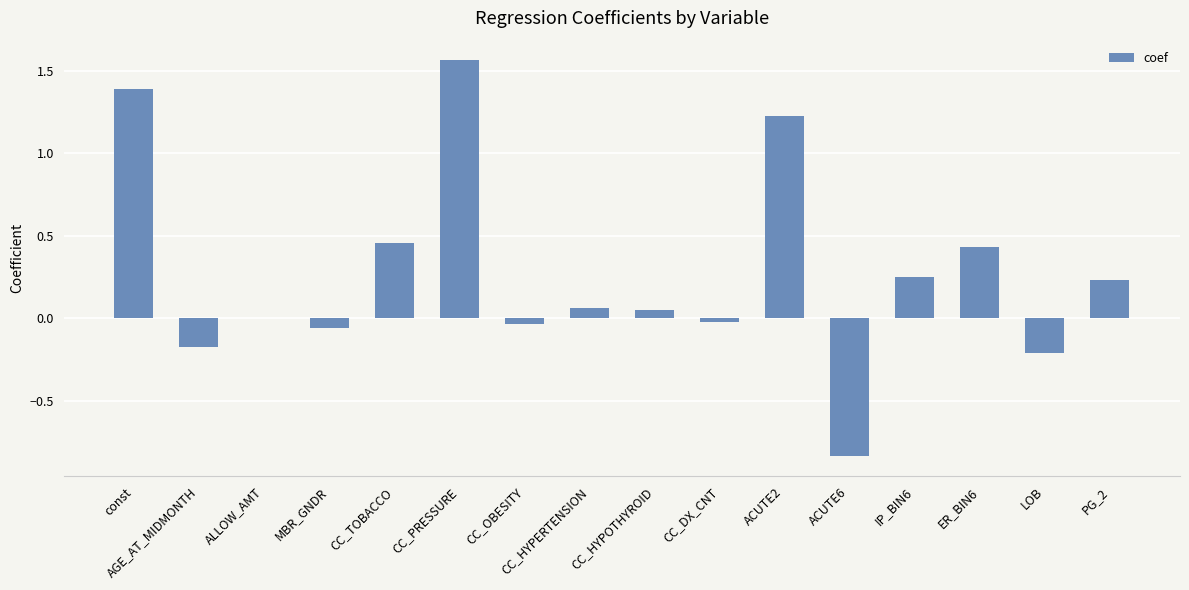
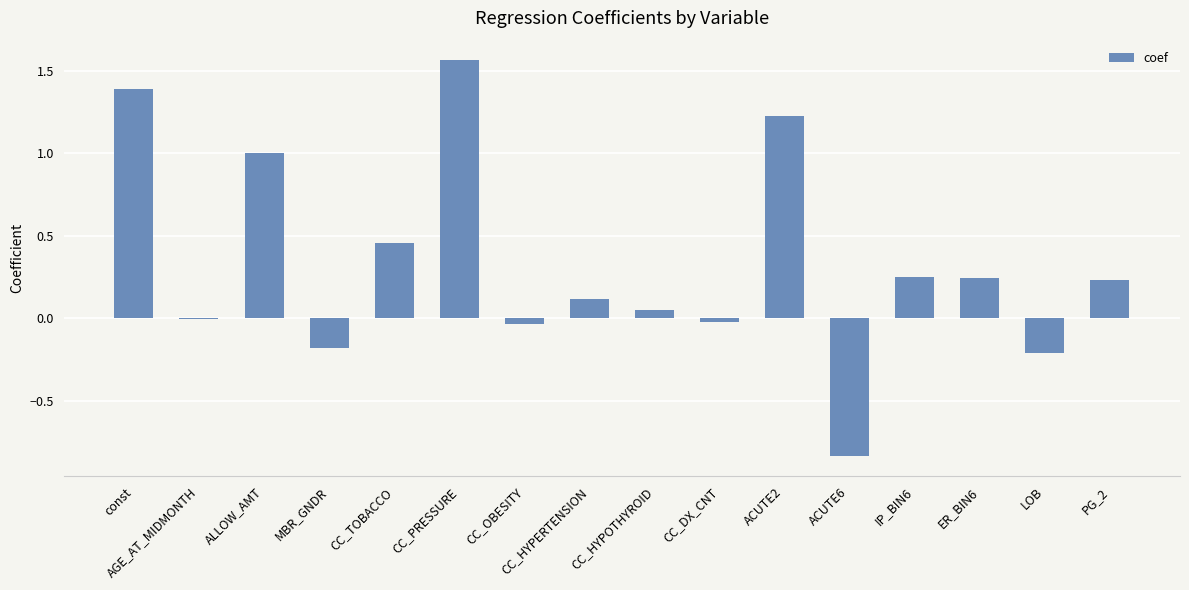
  {
    "const": 1.39,
-   "AGE_AT_MIDMONTH": -0.17,
-   "ALLOW_AMT": 0,
-   "MBR_GNDR": -0.06,
+   "AGE_AT_MIDMONTH": -0.01,
+   "ALLOW_AMT": 1,
+   "MBR_GNDR": -0.18,
    "CC_TOBACCO": 0.46,
    "CC_PRESSURE": 1.56,
    "CC_OBESITY": -0.04,
-   "CC_HYPERTENSION": 0.06,
+   "CC_HYPERTENSION": 0.11,
    "CC_HYPOTHYROID": 0.05,
    "CC_DX_CNT": -0.02,
    "ACUTE2": 1.23,
    "ACUTE6": -0.84,
    "IP_BIN6": 0.25,
-   "ER_BIN6": 0.43,
+   "ER_BIN6": 0.24,
    "LOB": -0.21,
    "PG_2": 0.23
  }
